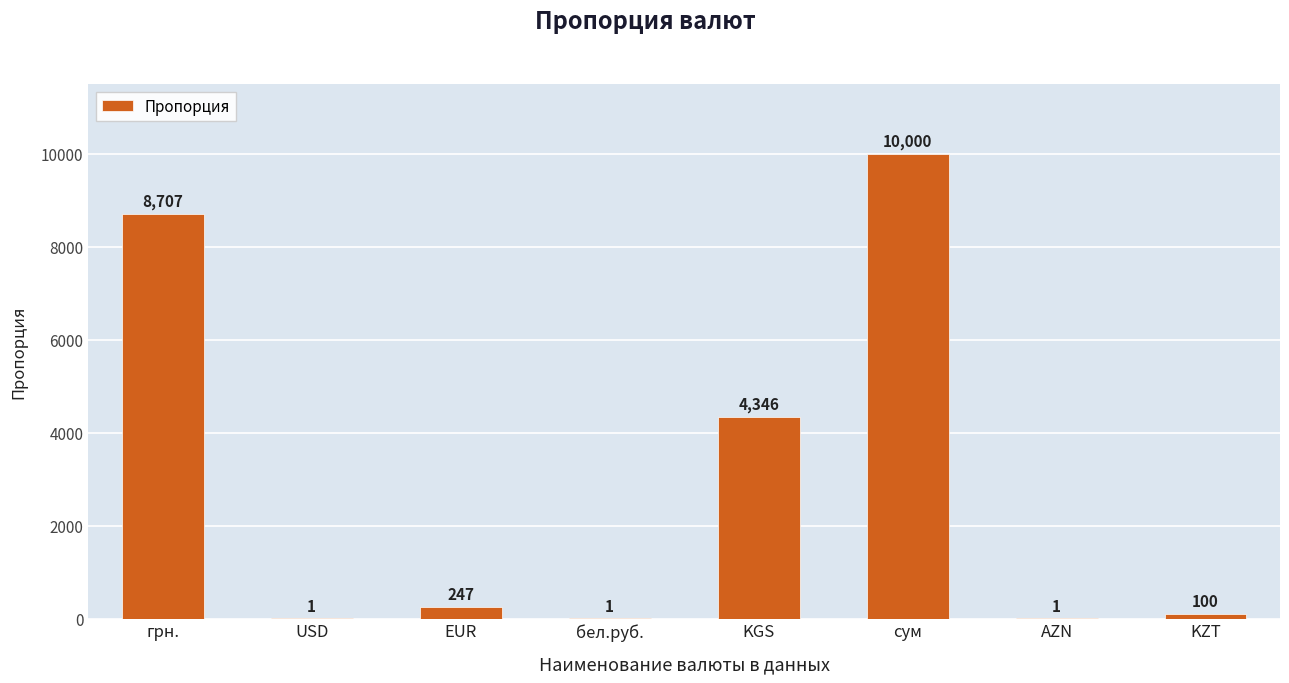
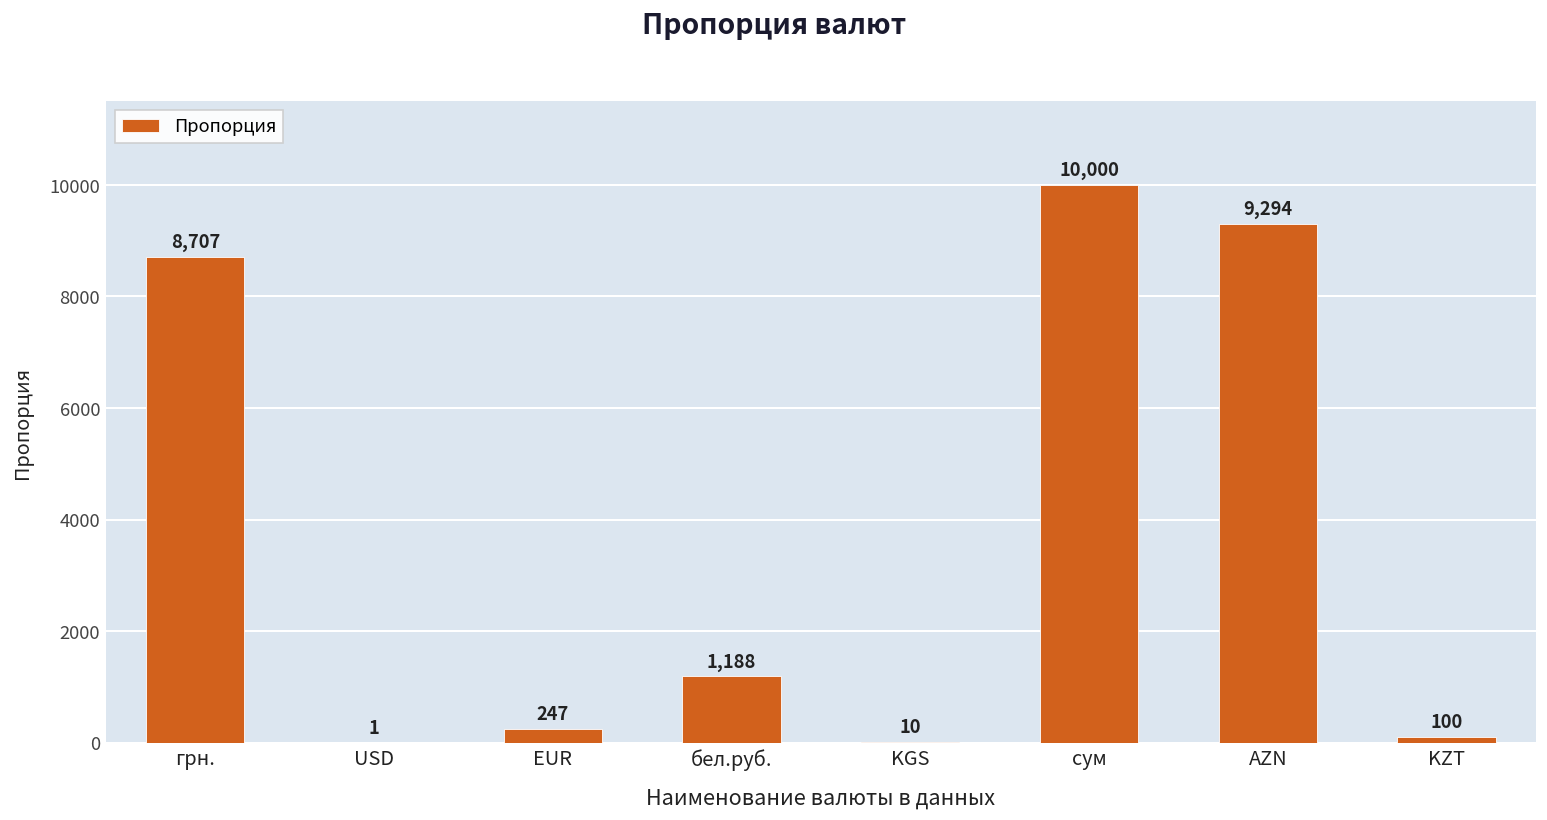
  {
    "грн.": "8,707",
    "USD": "1",
    "EUR": "247",
-   "бел.руб.": "1",
-   "KGS": "4,346",
+   "бел.руб.": "1,188",
+   "KGS": "10",
    "сум": "10,000",
-   "AZN": "1",
+   "AZN": "9,294",
    "KZT": "100"
  }
